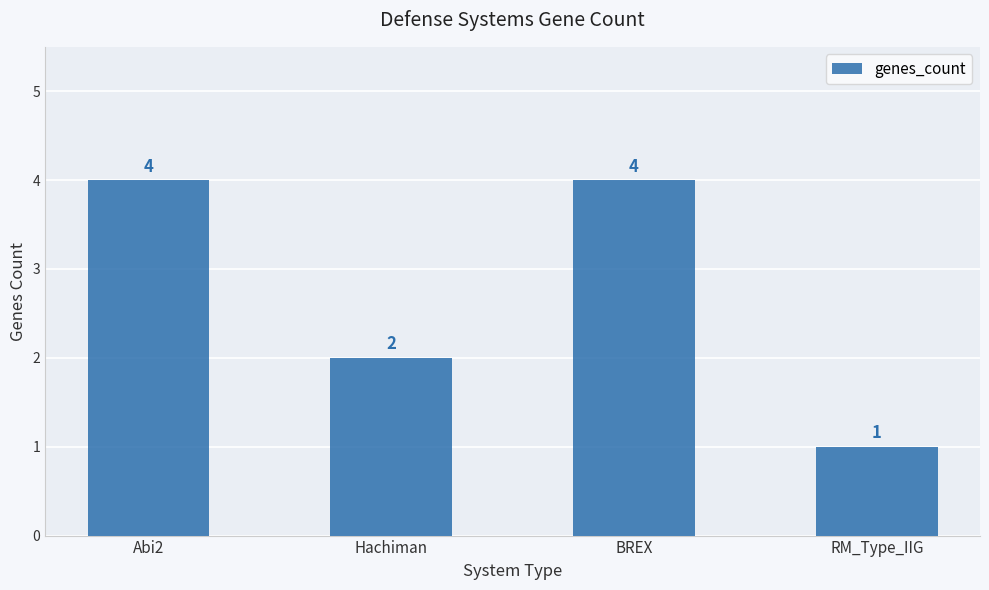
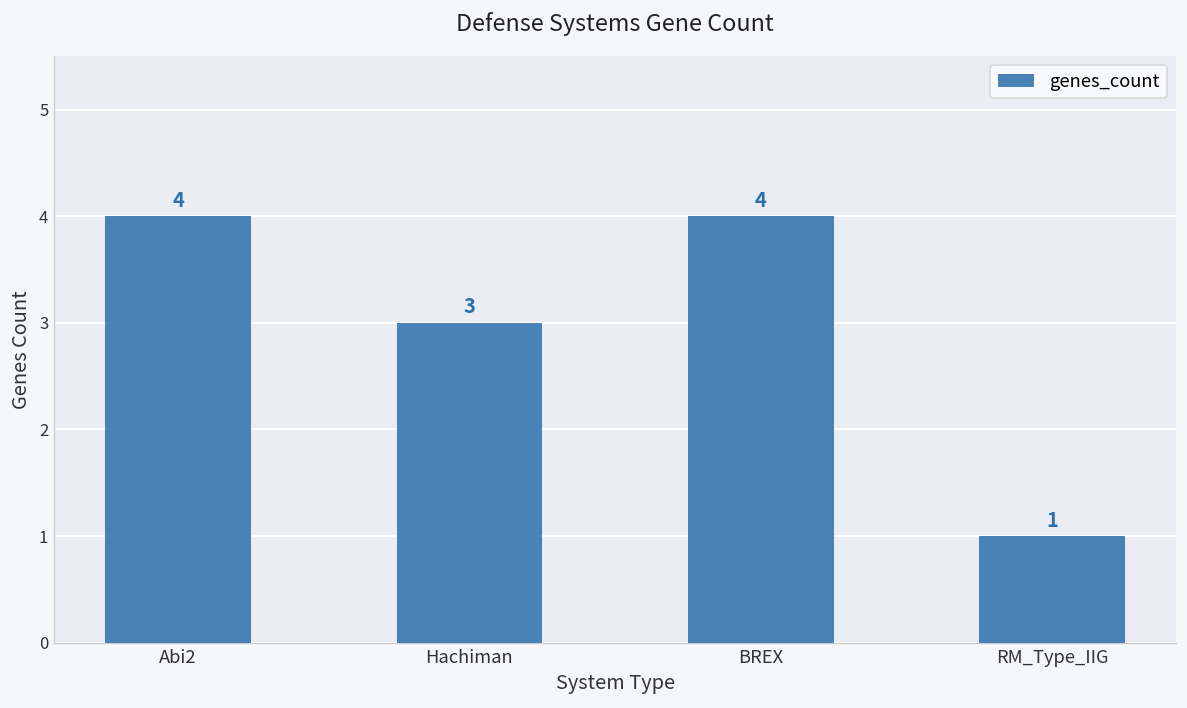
  {
    "Abi2": 4,
-   "Hachiman": 2,
+   "Hachiman": 3,
    "BREX": 4,
    "RM_Type_IIG": 1
  }
